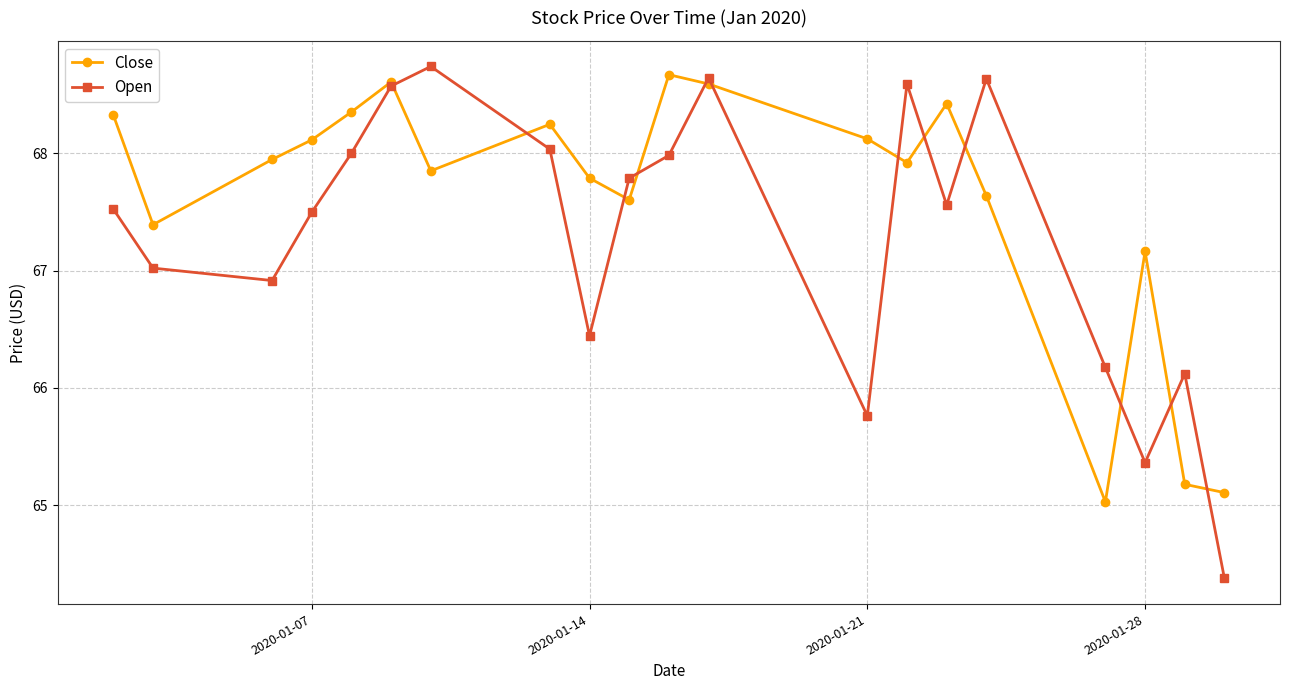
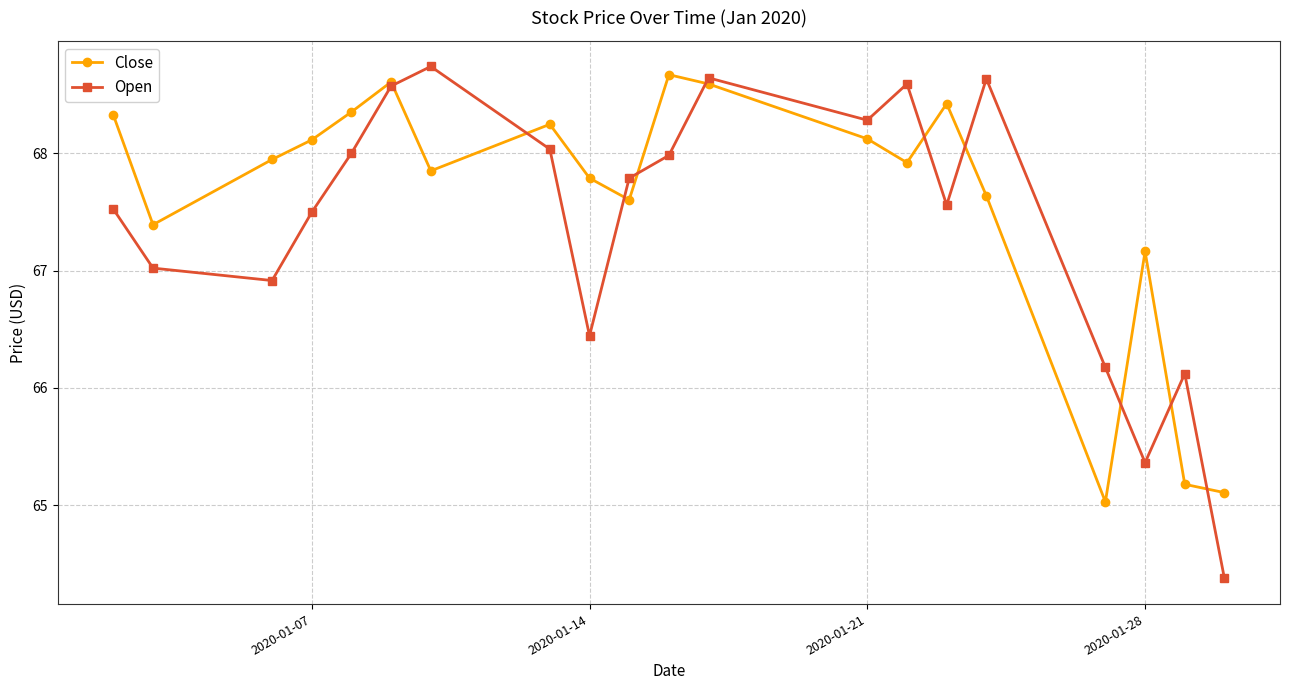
  {
    "Close": {
      "2020-01-07": 68.12,
      "2020-01-14": 67.79,
      "2020-01-21": 68.12,
      "2020-01-28": 67.16
    },
    "Open": {
      "2020-01-07": 67.50,
      "2020-01-14": 66.45,
-     "2020-01-21": 65.76,
+     "2020-01-21": 68.28,
      "2020-01-28": 65.36
    }
  }
